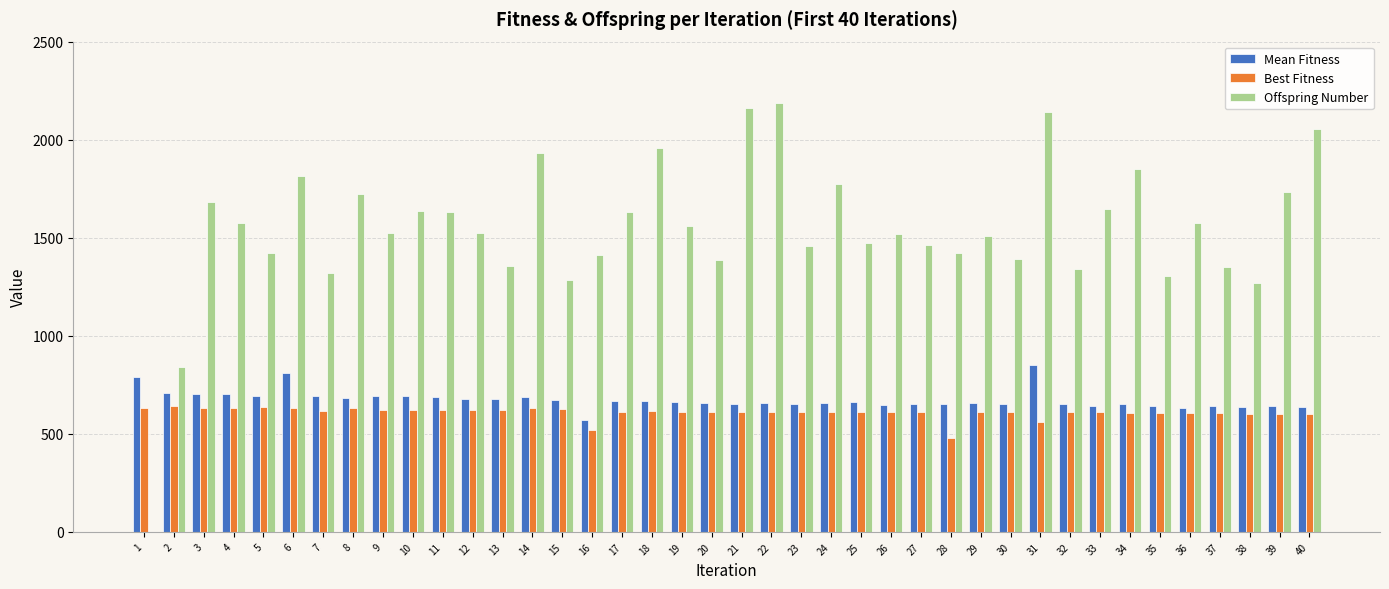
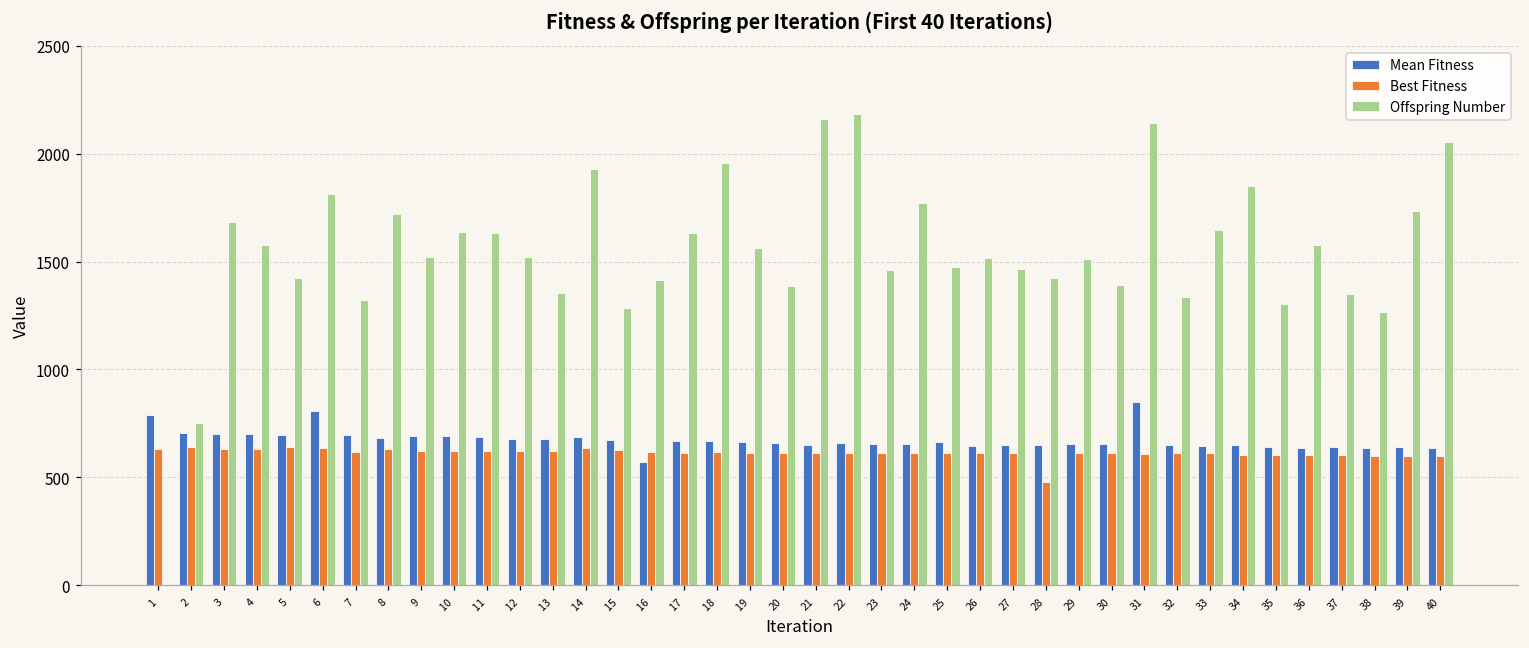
  {
    "Mean Fitness": {
      "1": 790,
      "2": 710,
      "3": 700,
      "4": 700,
      "5": 700,
      "6": 810,
      "7": 690,
      "8": 680,
      "9": 690,
      "10": 690,
      "11": 690,
      "12": 680,
      "13": 680,
      "14": 690,
      "15": 680,
      "16": 570,
      "17": 670,
      "18": 670,
      "19": 660,
      "20": 660,
      "21": 650,
      "22": 660,
      "23": 650,
      "24": 660,
      "25": 660,
      "26": 650,
      "27": 650,
      "28": 650,
      "29": 660,
      "30": 650,
      "31": 850,
      "32": 650,
      "33": 640,
      "34": 650,
      "35": 640,
      "36": 630,
      "37": 640,
      "38": 640,
      "39": 640,
      "40": 640
    },
    "Best Fitness": {
      "1": 630,
      "2": 640,
      "3": 630,
      "4": 630,
      "5": 640,
      "6": 630,
      "7": 620,
      "8": 630,
      "9": 620,
      "10": 620,
      "11": 620,
      "12": 620,
      "13": 620,
      "14": 630,
      "15": 630,
-     "16": 520,
+     "16": 620,
      "17": 610,
      "18": 620,
      "19": 610,
      "20": 610,
      "21": 610,
      "22": 610,
      "23": 610,
      "24": 610,
      "25": 610,
      "26": 610,
      "27": 610,
      "28": 480,
      "29": 610,
      "30": 610,
-     "31": 560,
+     "31": 610,
      "32": 610,
      "33": 610,
      "34": 610,
      "35": 610,
      "36": 600,
      "37": 600,
      "38": 600,
      "39": 600,
      "40": 600
    },
    "Offspring Number": {
      "1": 0,
-     "2": 840,
+     "2": 750,
      "3": 1680,
      "4": 1580,
      "5": 1420,
      "6": 1820,
      "7": 1320,
      "8": 1720,
      "9": 1520,
      "10": 1640,
      "11": 1630,
      "12": 1520,
      "13": 1360,
      "14": 1930,
      "15": 1280,
      "16": 1410,
      "17": 1630,
      "18": 1960,
      "19": 1560,
      "20": 1390,
      "21": 2160,
      "22": 2190,
      "23": 1460,
      "24": 1770,
      "25": 1470,
      "26": 1520,
      "27": 1460,
      "28": 1420,
      "29": 1510,
      "30": 1390,
      "31": 2140,
      "32": 1340,
      "33": 1650,
      "34": 1850,
      "35": 1310,
      "36": 1580,
      "37": 1350,
      "38": 1270,
      "39": 1730,
      "40": 2060
    }
  }
